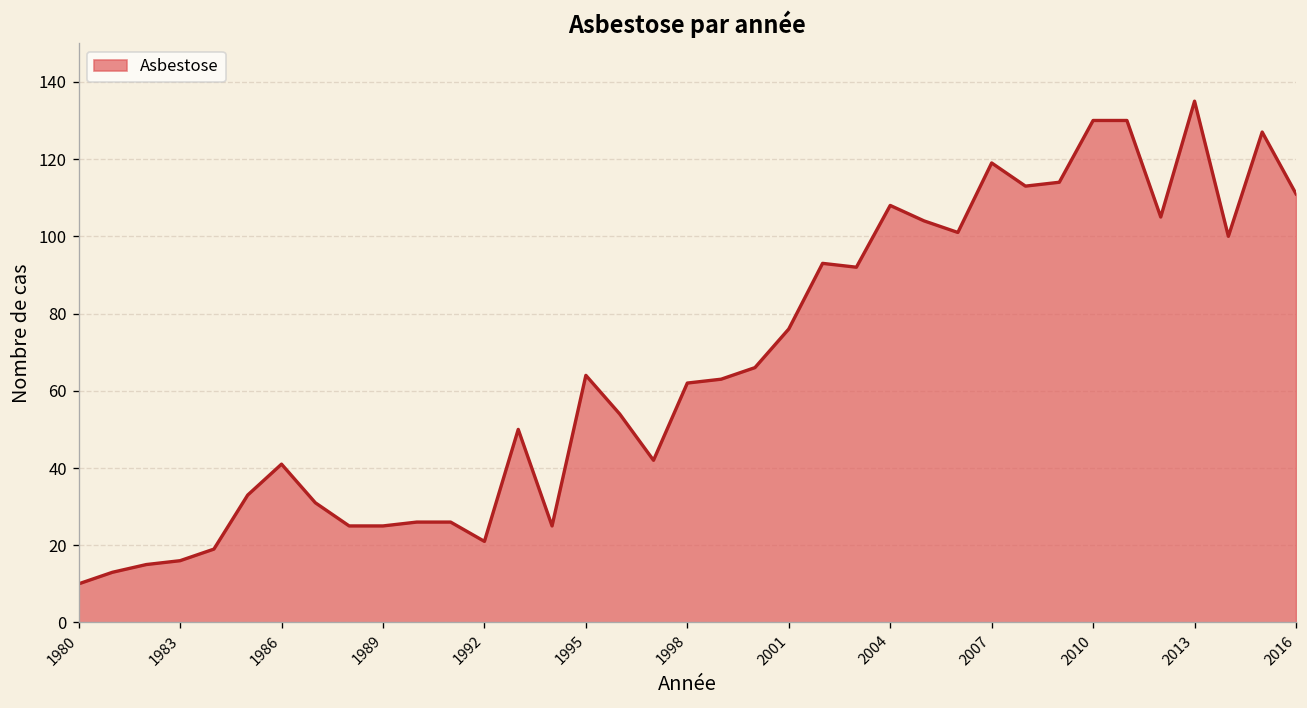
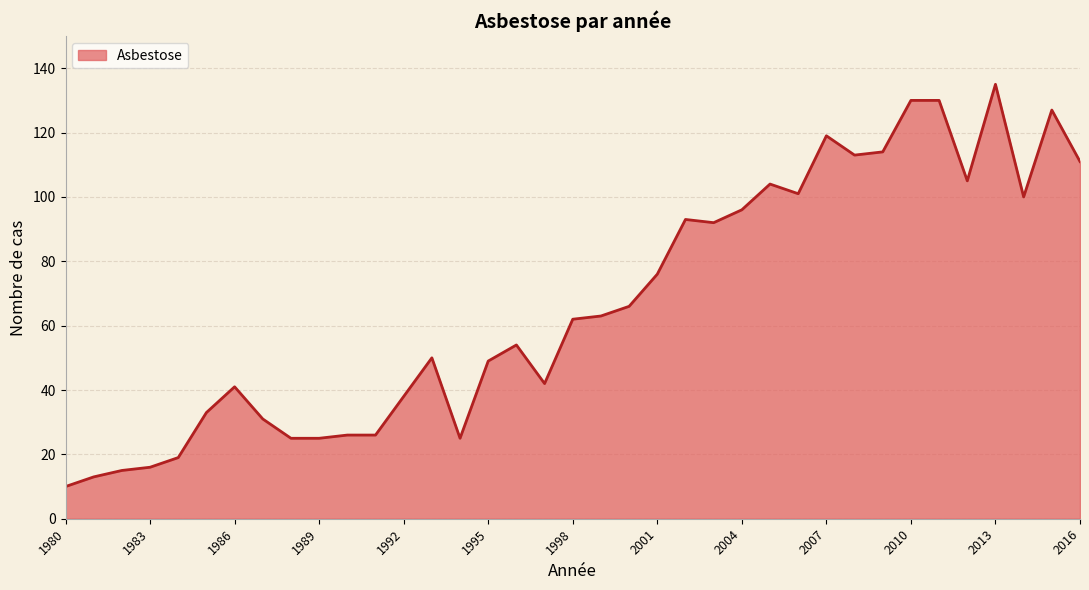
  {
    "1980": 10,
    "1983": 16,
    "1986": 41,
    "1989": 25,
-   "1992": 21,
-   "1995": 64,
+   "1992": 38,
+   "1995": 49,
    "1998": 62,
    "2001": 76,
-   "2004": 108,
+   "2004": 96,
    "2007": 119,
    "2010": 130,
    "2013": 135,
    "2016": 111
  }
